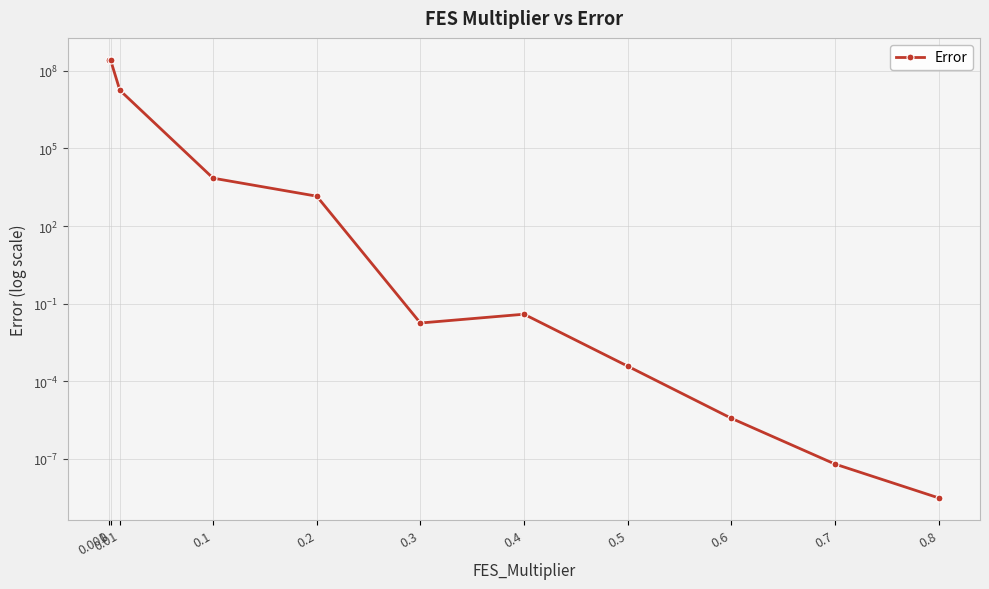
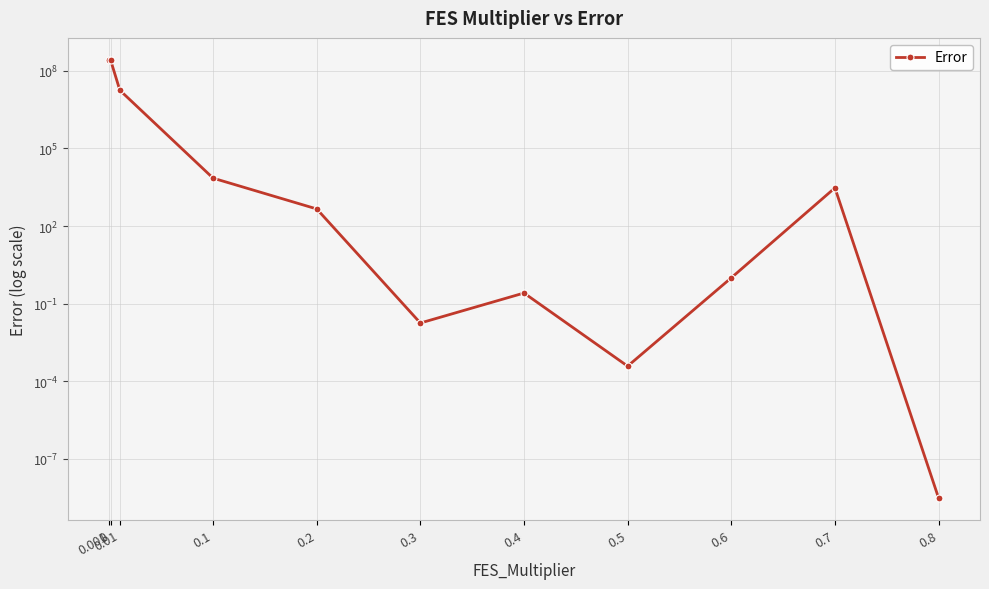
  {
    "0": 300000000,
    "0.001": 300000000,
    "0.01": 20000000,
    "0.1": 7000,
-   "0.2": 1000,
+   "0.2": 500,
    "0.3": 0.02,
-   "0.4": 0.04,
+   "0.4": 0.3,
    "0.5": 0.0004,
-   "0.6": 0,
-   "0.7": 0,
+   "0.6": 1,
+   "0.7": 3000,
    "0.8": 0.000000003
  }
